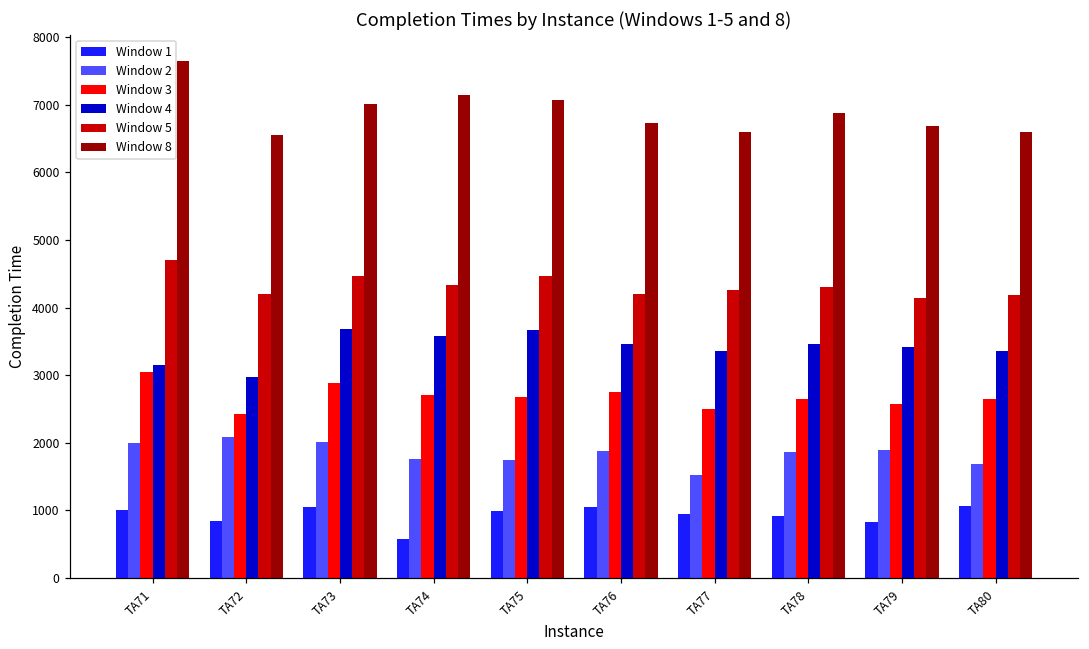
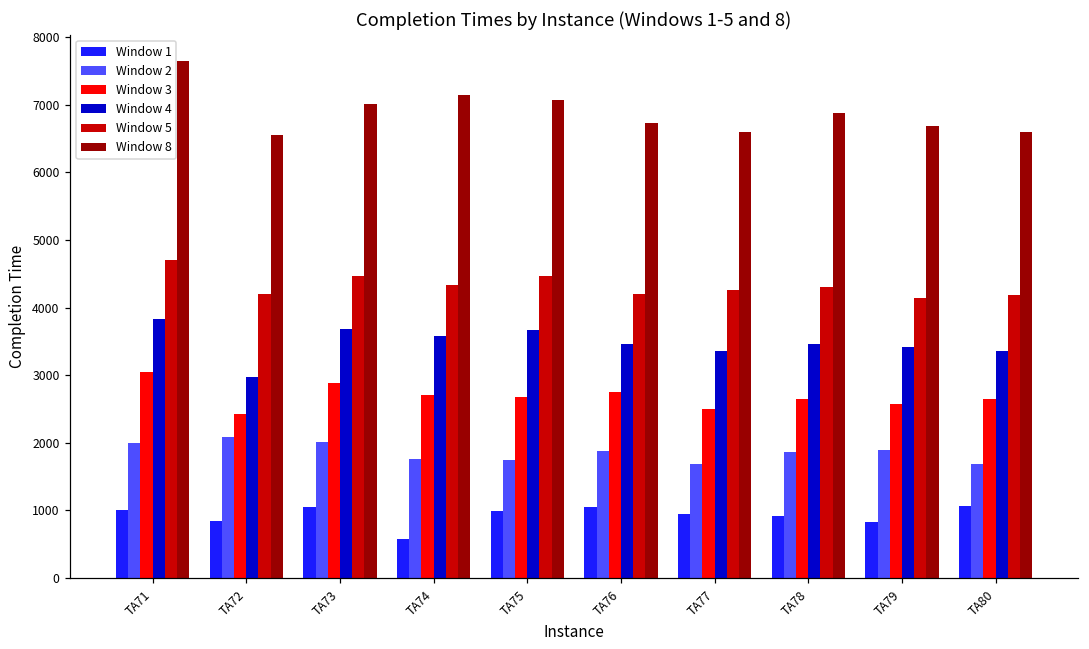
  {
    "Window 1": {
      "TA71": 1000,
      "TA72": 800,
      "TA73": 1100,
      "TA74": 600,
      "TA75": 1000,
      "TA76": 1100,
      "TA77": 900,
      "TA78": 900,
      "TA79": 800,
      "TA80": 1100
    },
    "Window 2": {
      "TA71": 2000,
      "TA72": 2100,
      "TA73": 2000,
      "TA74": 1800,
      "TA75": 1800,
      "TA76": 1900,
-     "TA77": 1500,
+     "TA77": 1700,
      "TA78": 1900,
      "TA79": 1900,
      "TA80": 1700
    },
    "Window 4": {
-     "TA71": 3200,
+     "TA71": 3800,
      "TA72": 3000,
      "TA73": 3700,
      "TA74": 3600,
      "TA75": 3700,
      "TA76": 3500,
      "TA77": 3400,
      "TA78": 3500,
      "TA79": 3400,
      "TA80": 3400
    }
  }
